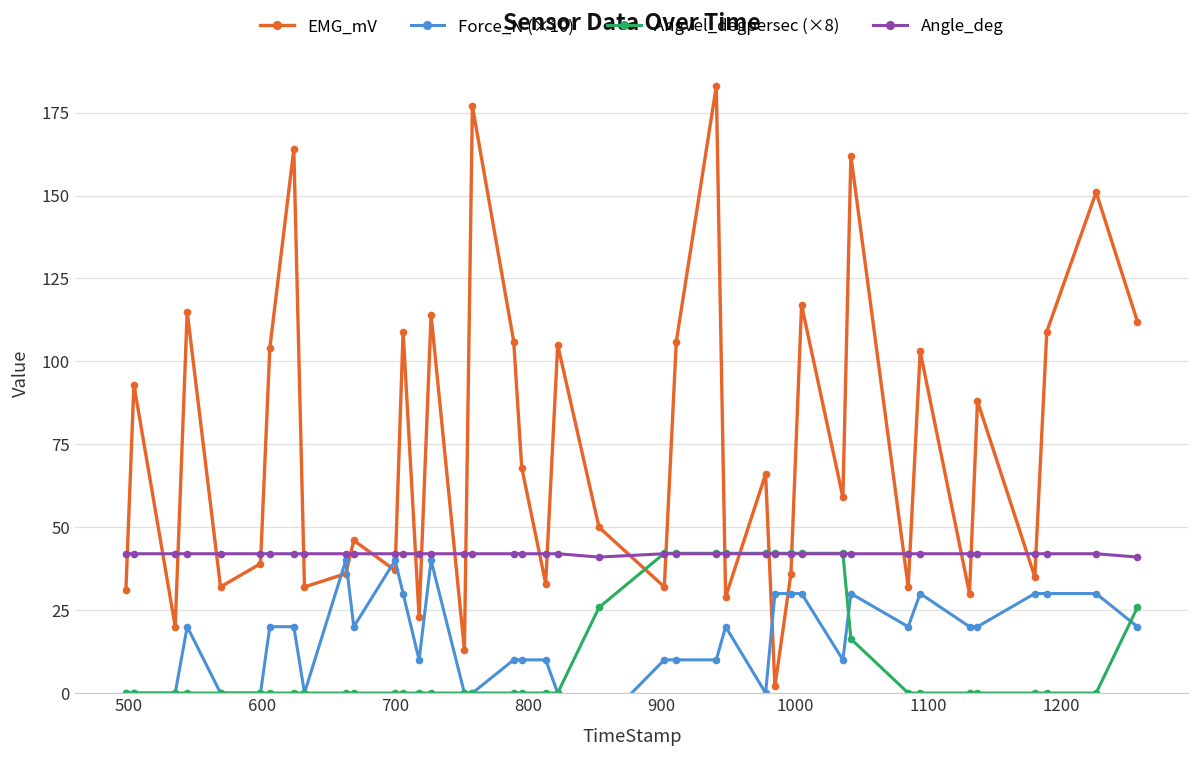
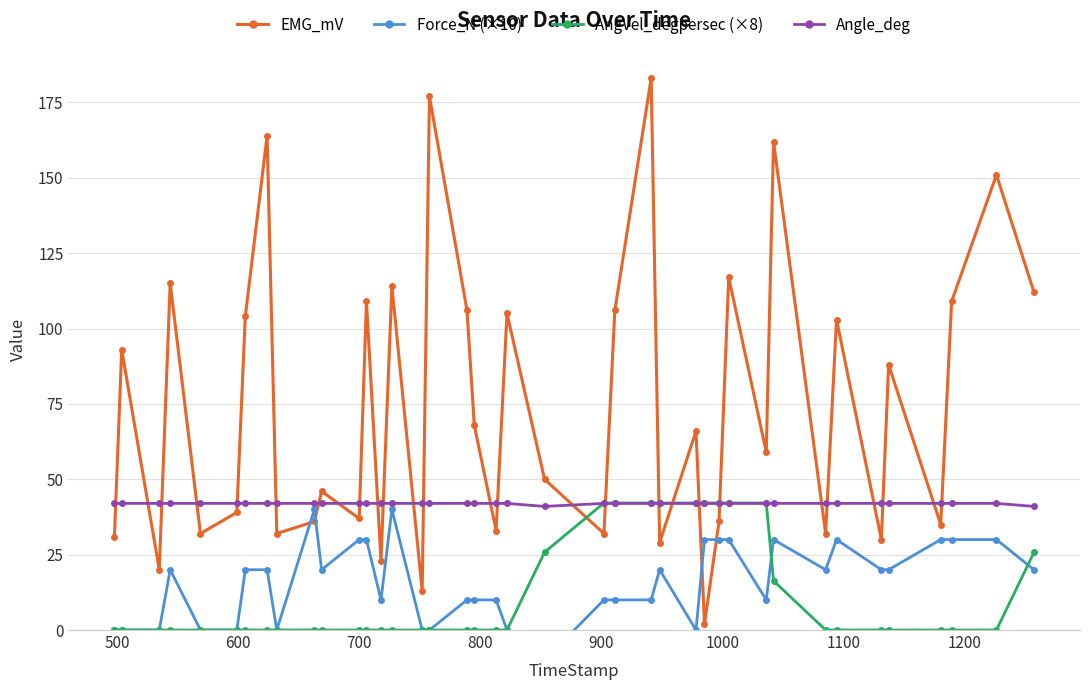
  {
    "EMG_mV": {
      "700": 37
    },
    "Force_N (×10)": {
-     "700": 40
+     "700": 30
    },
    "AngVel_degpersec (×8)": {
      "700": 0
    },
    "Angle_deg": {
      "700": 42
    }
  }
